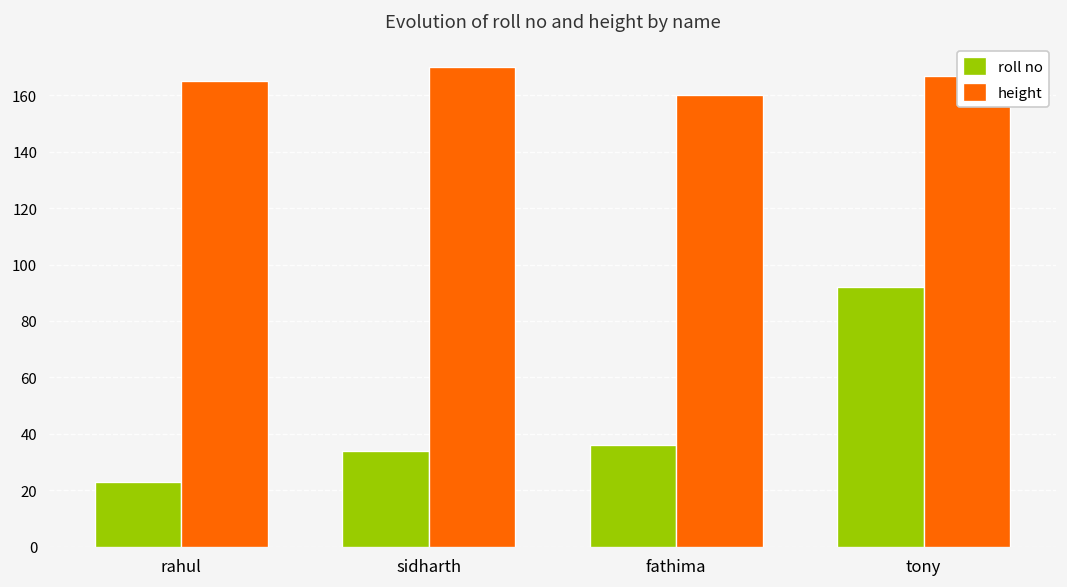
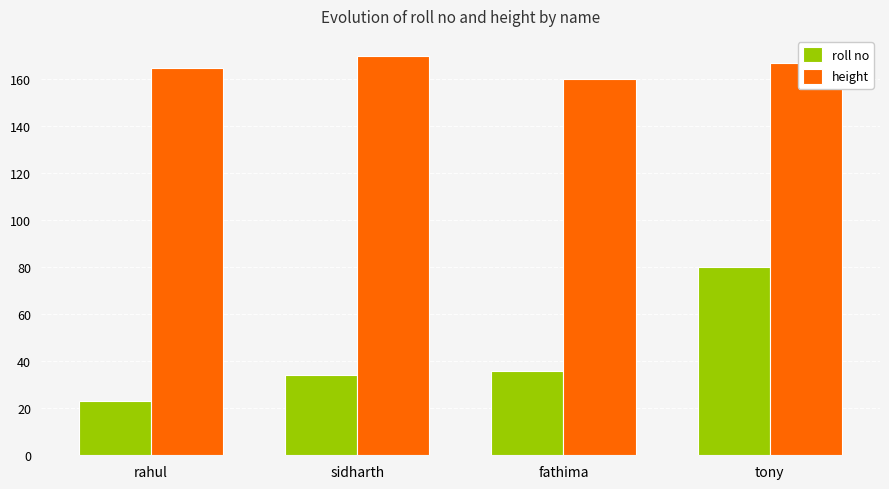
  {
    "roll no": {
      "rahul": 23,
      "sidharth": 34,
      "fathima": 36,
-     "tony": 92
+     "tony": 80
    },
    "height": {
      "rahul": 165,
      "sidharth": 170,
      "fathima": 160
    }
  }
